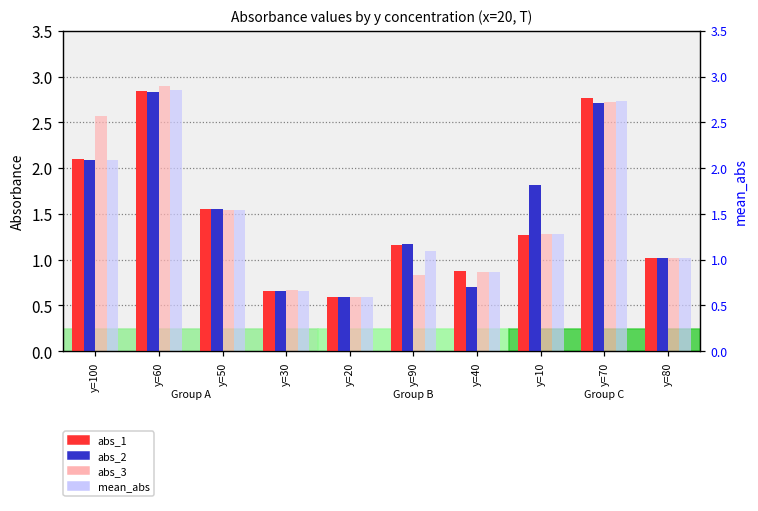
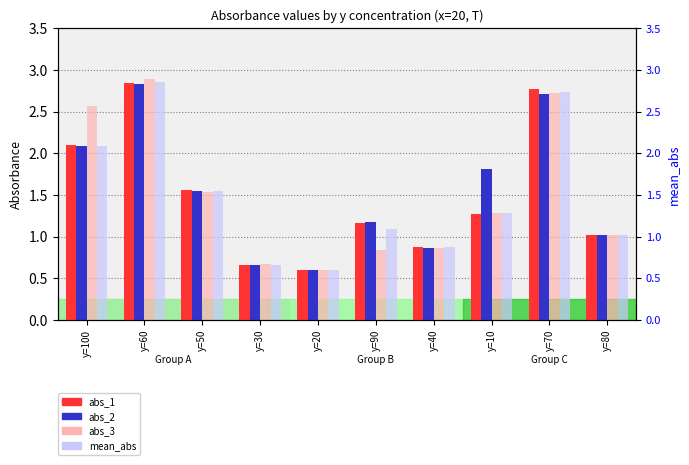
  {
    "abs_1": {
      "y=100": 2.1,
      "y=60": 2.8,
      "y=50": 1.6,
      "y=30": 0.7,
      "y=20": 0.6,
      "y=90": 1.2,
      "y=40": 0.9,
      "y=10": 1.3,
      "y=70": 2.8,
      "y=80": 1.0
    },
    "abs_2": {
      "y=100": 2.1,
      "y=60": 2.8,
      "y=50": 1.6,
      "y=30": 0.7,
      "y=20": 0.6,
      "y=90": 1.2,
-     "y=40": 0.7,
+     "y=40": 0.9,
      "y=10": 1.8,
      "y=70": 2.7,
      "y=80": 1.0
    },
    "abs_3": {
      "y=100": 2.6,
      "y=60": 2.9,
      "y=50": 1.5,
      "y=30": 0.7,
      "y=20": 0.6,
      "y=90": 0.8,
      "y=40": 0.9,
      "y=10": 1.3,
      "y=70": 2.7,
      "y=80": 1.0
    },
    "mean_abs": {
      "y=100": 2.1,
      "y=60": 2.9,
      "y=50": 1.5,
      "y=30": 0.7,
      "y=20": 0.6,
      "y=90": 1.1,
      "y=40": 0.9,
      "y=10": 1.3,
      "y=70": 2.7,
      "y=80": 1.0
    }
  }
